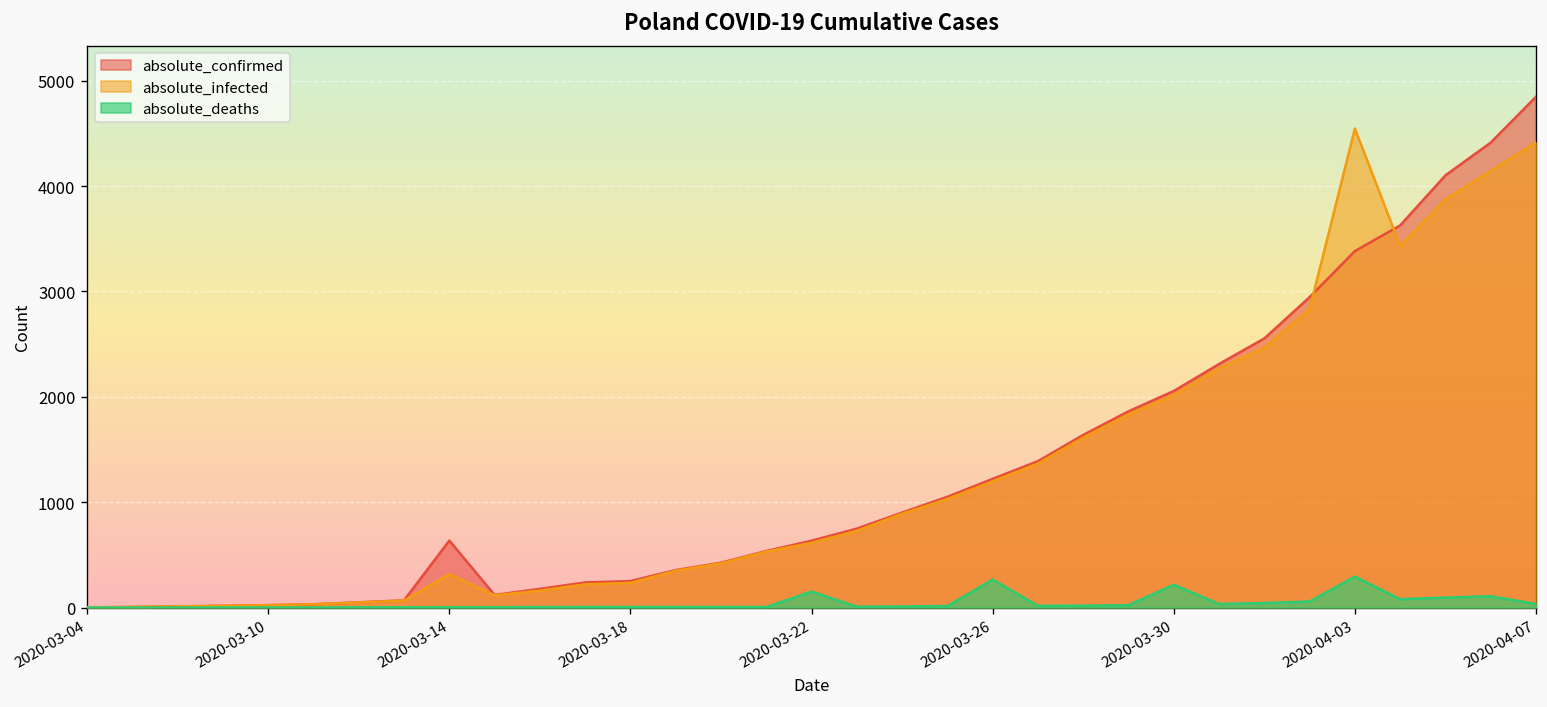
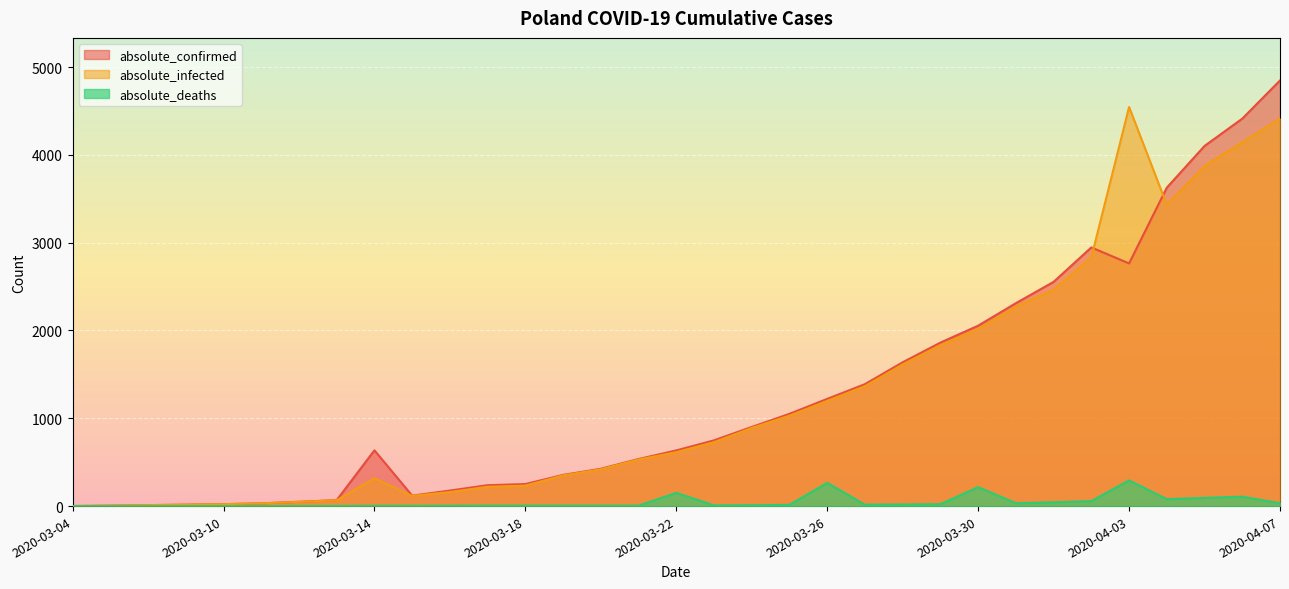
  {
    "absolute_confirmed": {
      "2020-03-14": 600,
      "2020-03-30": 2100,
-     "2020-04-03": 3400,
+     "2020-04-03": 2800,
      "2020-04-07": 4800
    },
    "absolute_infected": {
      "2020-03-14": 300,
      "2020-03-30": 2000,
      "2020-04-03": 4500,
      "2020-04-07": 4400
    },
    "absolute_deaths": {
      "2020-03-14": 0,
      "2020-03-18": 0,
      "2020-03-22": 200,
      "2020-03-26": 300,
      "2020-03-30": 200,
      "2020-04-03": 300,
      "2020-04-07": 0
    }
  }
